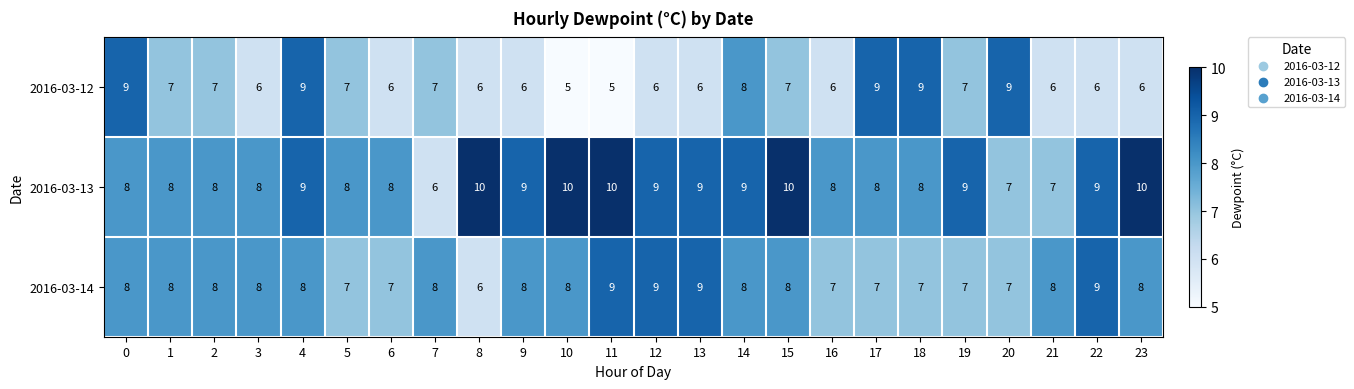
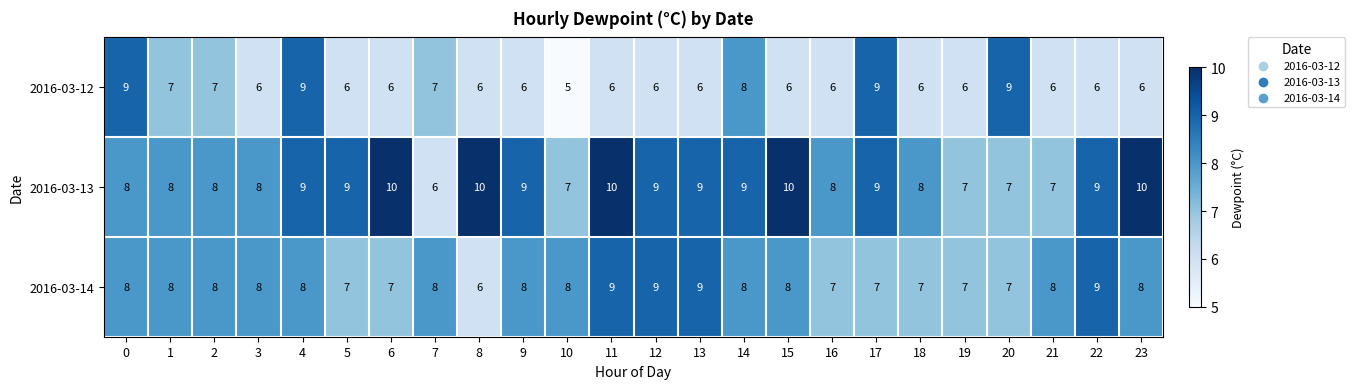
  {
    "2016-03-12": {
      "0": 9,
      "1": 7,
      "2": 7,
      "3": 6,
      "4": 9,
-     "5": 7,
+     "5": 6,
      "6": 6,
      "7": 7,
      "8": 6,
      "9": 6,
      "10": 5,
-     "11": 5,
+     "11": 6,
      "12": 6,
      "13": 6,
      "14": 8,
-     "15": 7,
+     "15": 6,
      "16": 6,
      "17": 9,
-     "18": 9,
-     "19": 7,
+     "18": 6,
+     "19": 6,
      "20": 9,
      "21": 6,
      "22": 6,
      "23": 6
    },
    "2016-03-13": {
      "0": 8,
      "1": 8,
      "2": 8,
      "3": 8,
      "4": 9,
-     "5": 8,
-     "6": 8,
+     "5": 9,
+     "6": 10,
      "7": 6,
      "8": 10,
      "9": 9,
-     "10": 10,
+     "10": 7,
      "11": 10,
      "12": 9,
      "13": 9,
      "14": 9,
      "15": 10,
      "16": 8,
-     "17": 8,
+     "17": 9,
      "18": 8,
-     "19": 9,
+     "19": 7,
      "20": 7,
      "21": 7,
      "22": 9,
      "23": 10
    },
    "2016-03-14": {
      "0": 8,
      "1": 8,
      "2": 8,
      "3": 8,
      "4": 8,
      "5": 7,
      "6": 7,
      "7": 8,
      "8": 6,
      "9": 8,
      "10": 8,
      "11": 9,
      "12": 9,
      "13": 9,
      "14": 8,
      "15": 8,
      "16": 7,
      "17": 7,
      "18": 7,
      "19": 7,
      "20": 7,
      "21": 8,
      "22": 9,
      "23": 8
    }
  }
